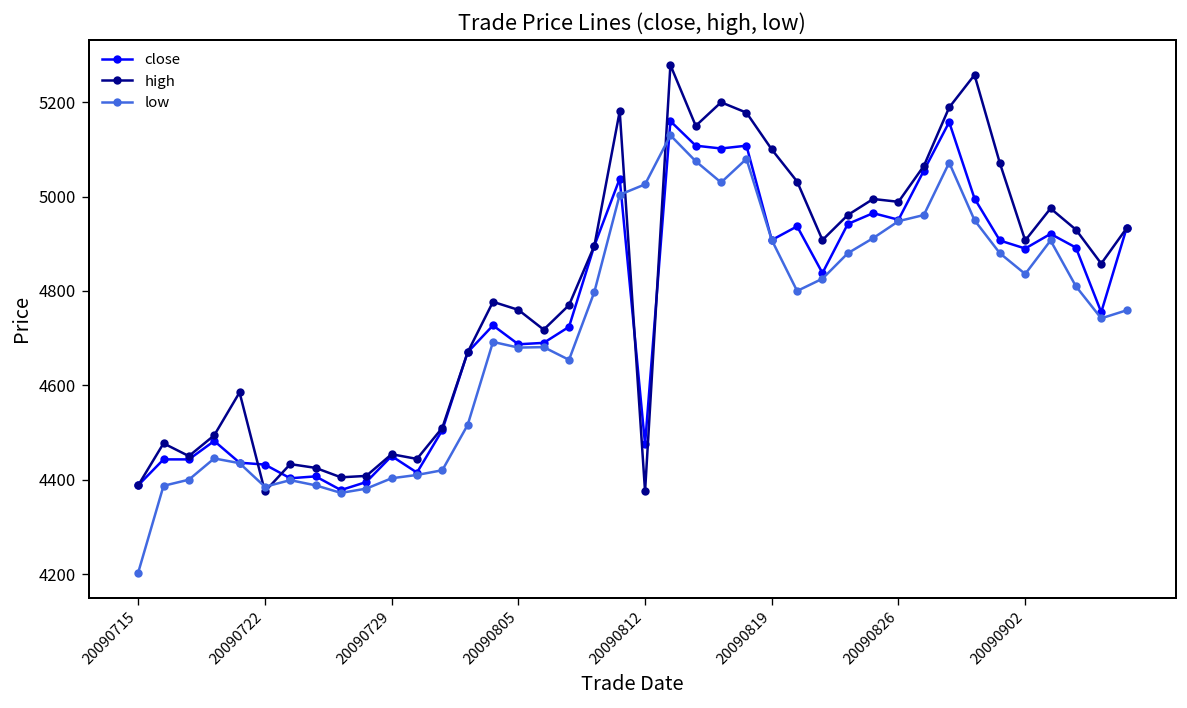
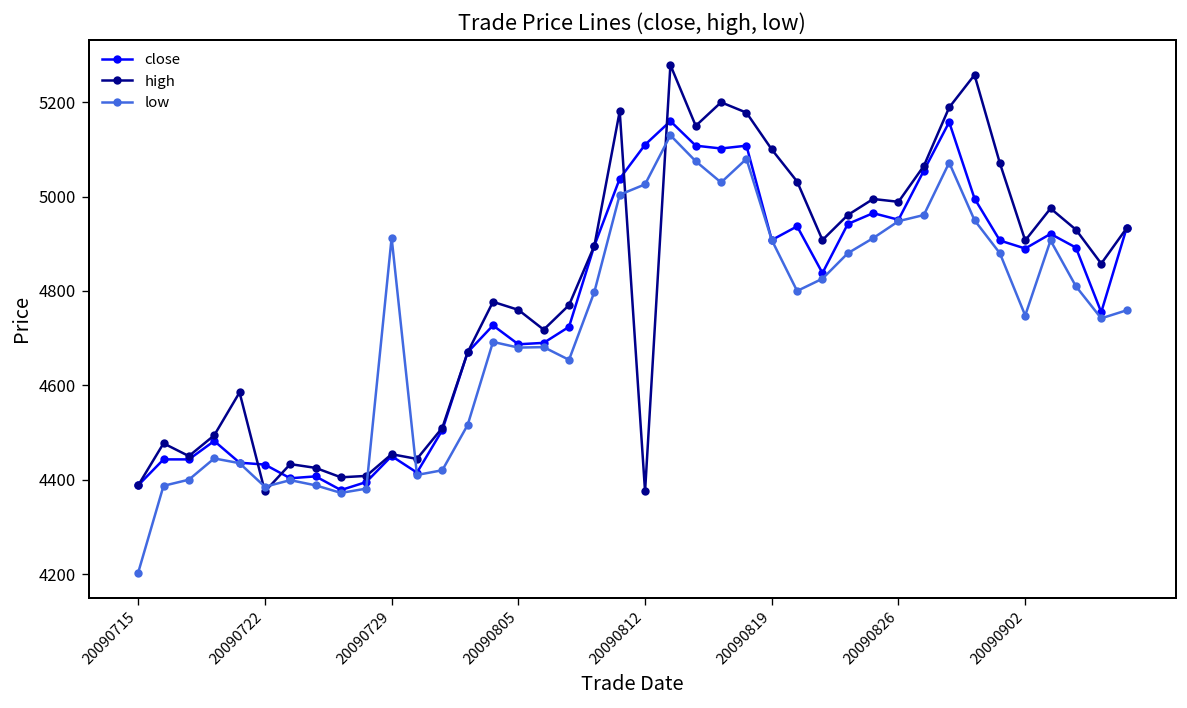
  {
    "close": {
      "20090722": 4430,
      "20090805": 4690,
-     "20090812": 4480,
+     "20090812": 5110,
      "20090902": 4890
    },
    "high": {
      "20090722": 4380,
      "20090805": 4760,
      "20090812": 4380,
      "20090819": 5100,
      "20090826": 4990,
      "20090902": 4910
    },
    "low": {
      "20090715": 4200,
      "20090722": 4390,
-     "20090729": 4400,
+     "20090729": 4910,
      "20090805": 4680,
      "20090812": 5030,
-     "20090902": 4840
+     "20090902": 4750
    }
  }
